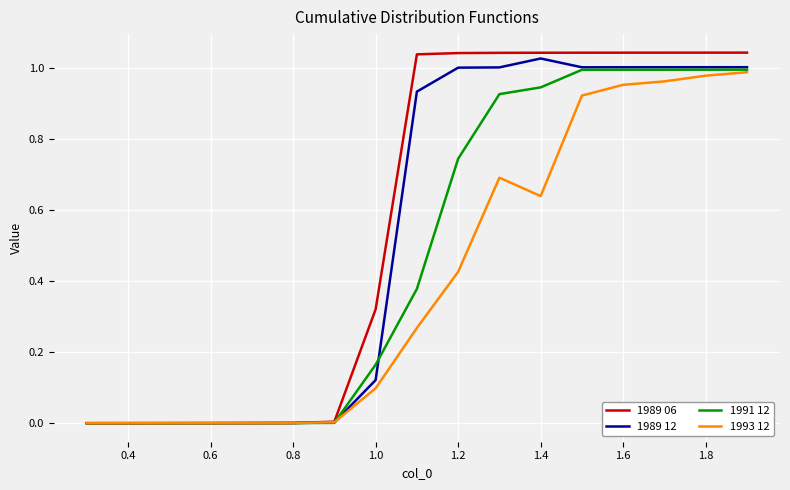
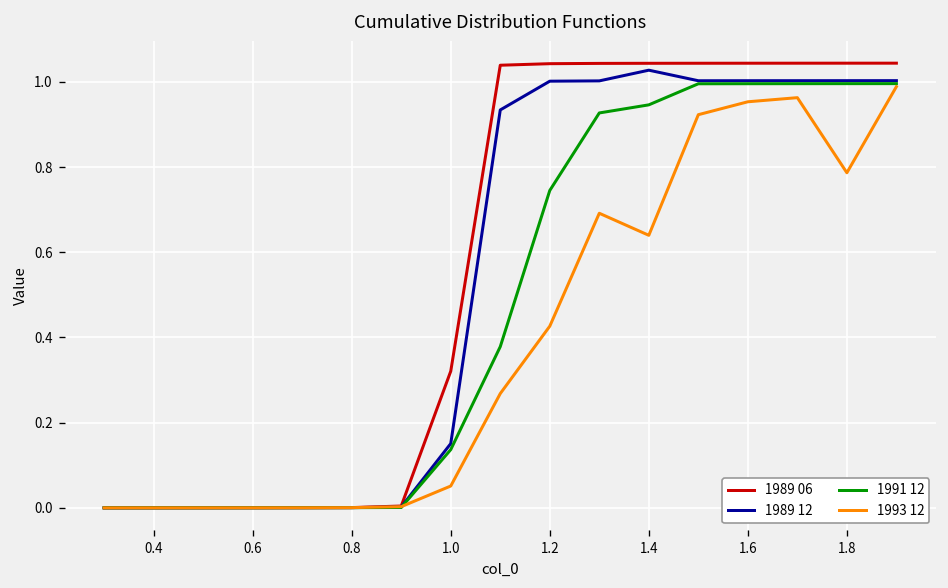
  {
    "1989 06": {
      "1.0": 0.32,
      "1.2": 1.04,
      "1.4": 1.04,
      "1.6": 1.04,
      "1.8": 1.04
    },
    "1989 12": {
-     "1.0": 0.12,
+     "1.0": 0.15,
      "1.2": 1.00,
      "1.4": 1.03
    },
    "1991 12": {
-     "1.0": 0.16,
+     "1.0": 0.14,
      "1.2": 0.74,
      "1.4": 0.95
    },
    "1993 12": {
-     "1.0": 0.10,
+     "1.0": 0.05,
      "1.2": 0.43,
      "1.4": 0.64,
      "1.6": 0.95,
-     "1.8": 0.98
+     "1.8": 0.79
    }
  }
